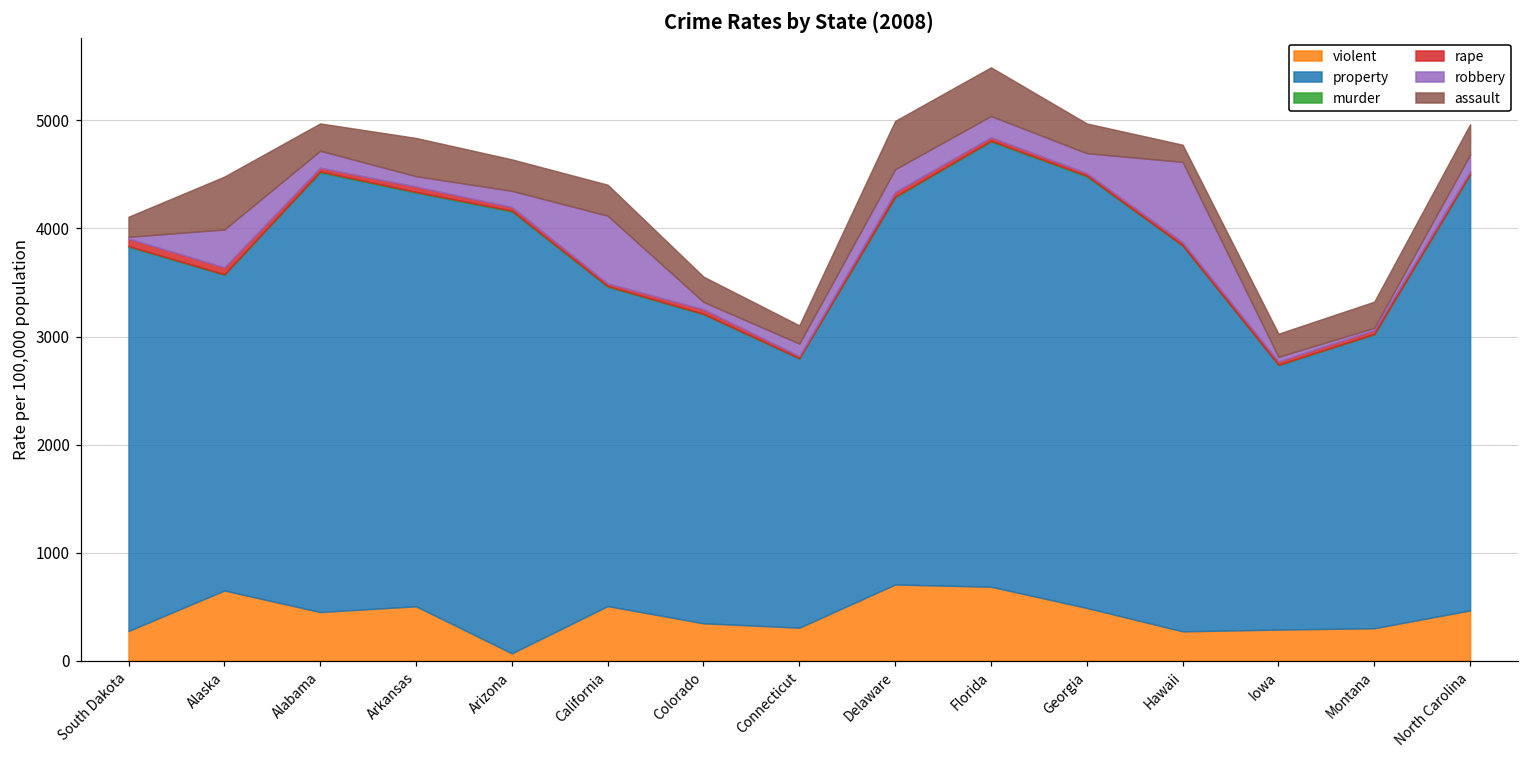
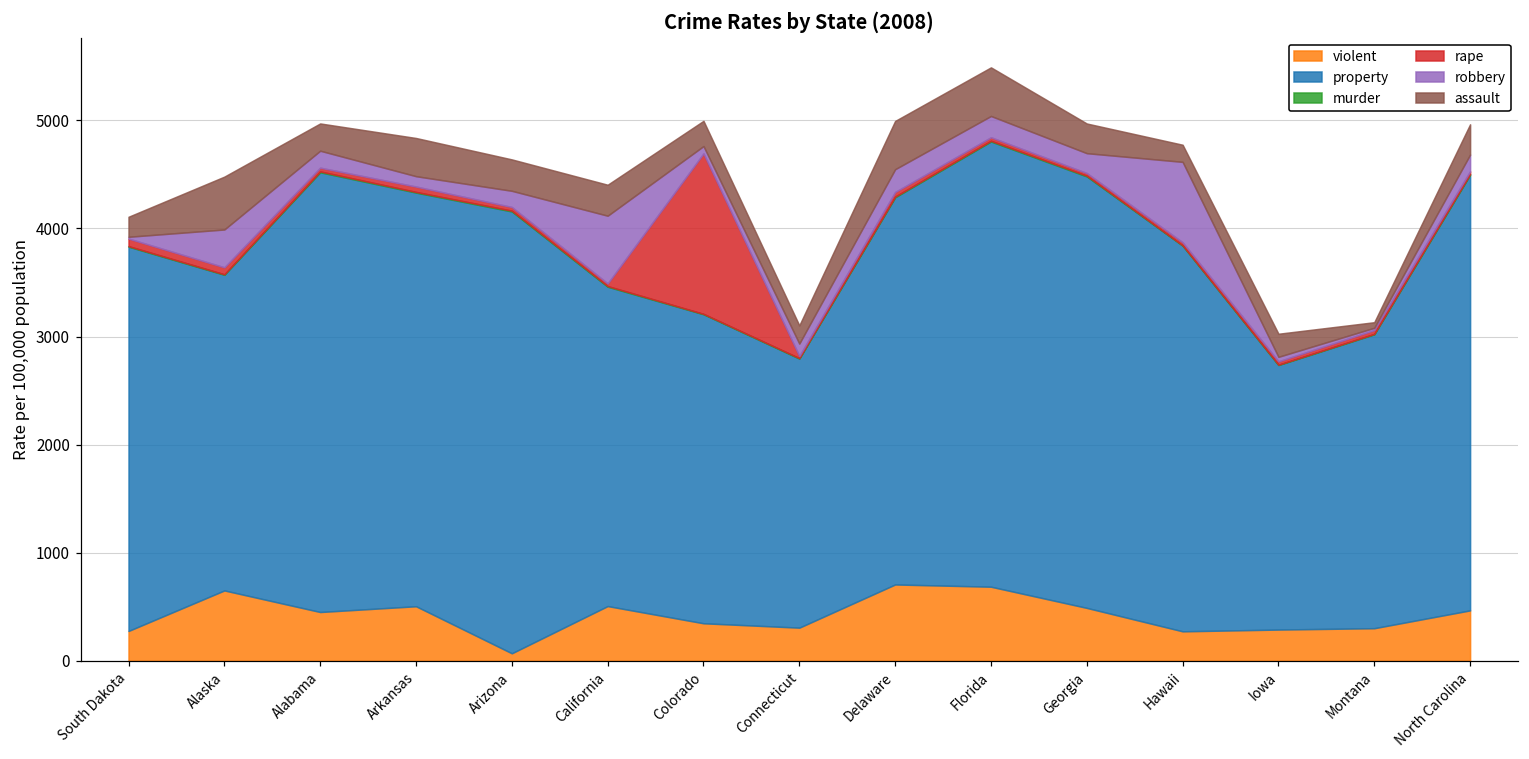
  {
    "violent": {
      "South Dakota": 300,
      "Alaska": 700,
      "Alabama": 500,
      "Arkansas": 500,
      "Arizona": 100,
      "California": 500,
      "Colorado": 300,
      "Connecticut": 300,
      "Delaware": 700,
      "Florida": 700,
      "Georgia": 500,
      "Hawaii": 300,
      "Iowa": 300,
      "Montana": 300,
      "North Carolina": 500
    },
    "rape": {
      "Alaska": 100,
      "Alabama": 0,
      "Arkansas": 0,
      "Arizona": 0,
-     "Colorado": 0,
+     "Colorado": 1500,
      "Delaware": 0,
      "Florida": 0,
      "Hawaii": 0,
      "Iowa": 0
    },
    "robbery": {
      "Alaska": 400,
      "Alabama": 200,
      "Arkansas": 100,
      "Arizona": 200,
      "California": 600,
      "Colorado": 100,
      "Connecticut": 100,
      "Delaware": 200,
      "Florida": 200,
      "Georgia": 200,
      "Hawaii": 700,
      "Iowa": 0,
      "North Carolina": 200
    },
    "assault": {
      "South Dakota": 200,
      "Alaska": 500,
      "Alabama": 300,
      "Arkansas": 400,
      "Arizona": 300,
      "California": 300,
      "Colorado": 200,
      "Connecticut": 200,
      "Delaware": 400,
      "Florida": 400,
      "Georgia": 300,
      "Hawaii": 200,
      "Iowa": 200,
-     "Montana": 200,
+     "Montana": 100,
      "North Carolina": 300
    }
  }
